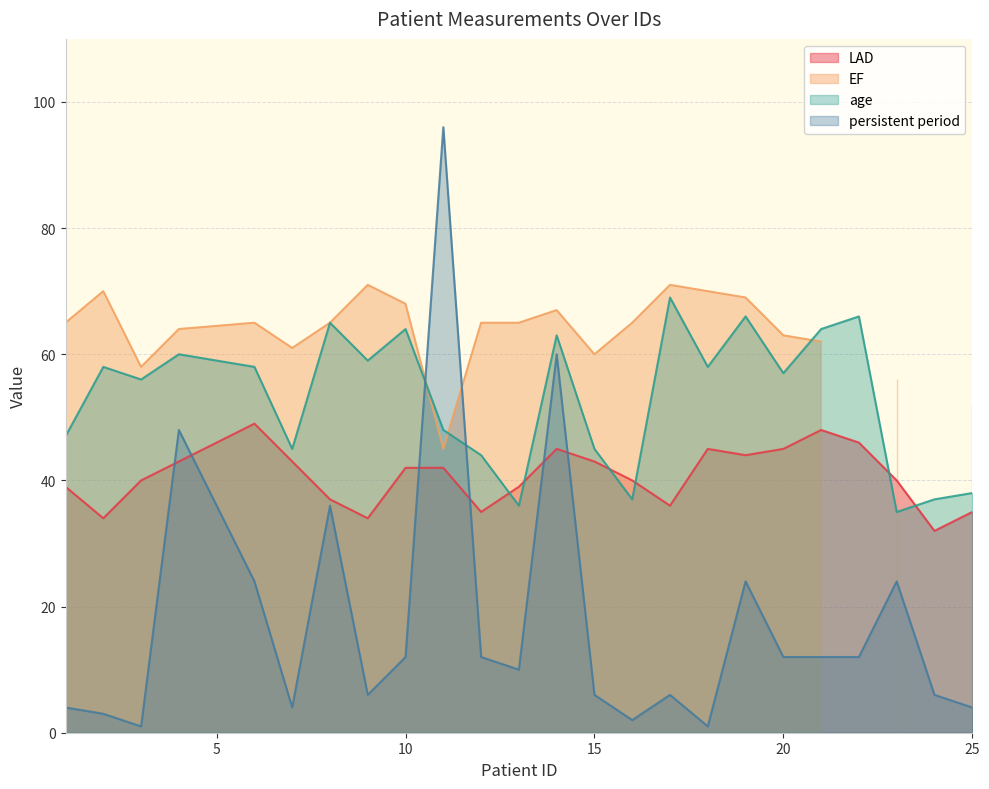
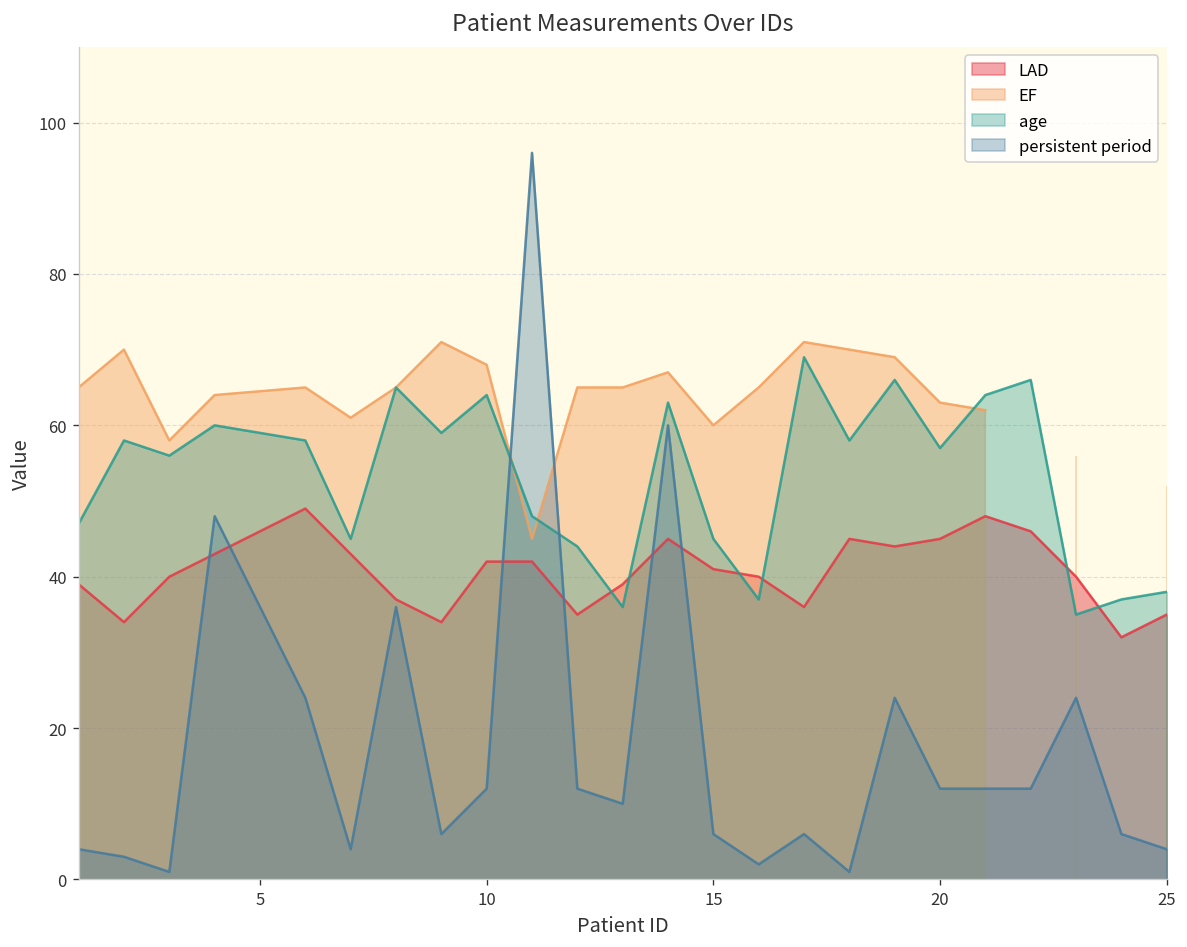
  {
    "LAD": {
      "10": 42,
-     "15": 43,
+     "15": 41,
      "20": 45,
      "25": 35
    }
  }
